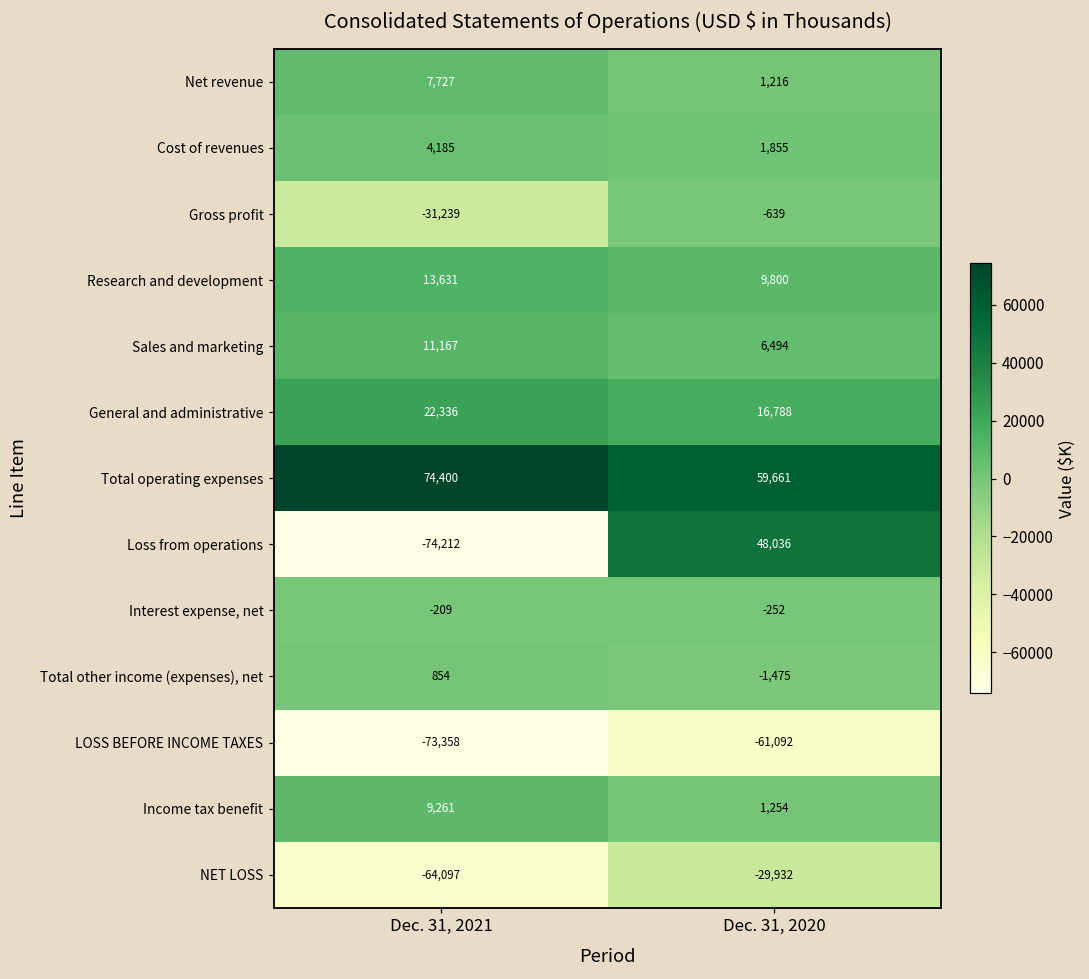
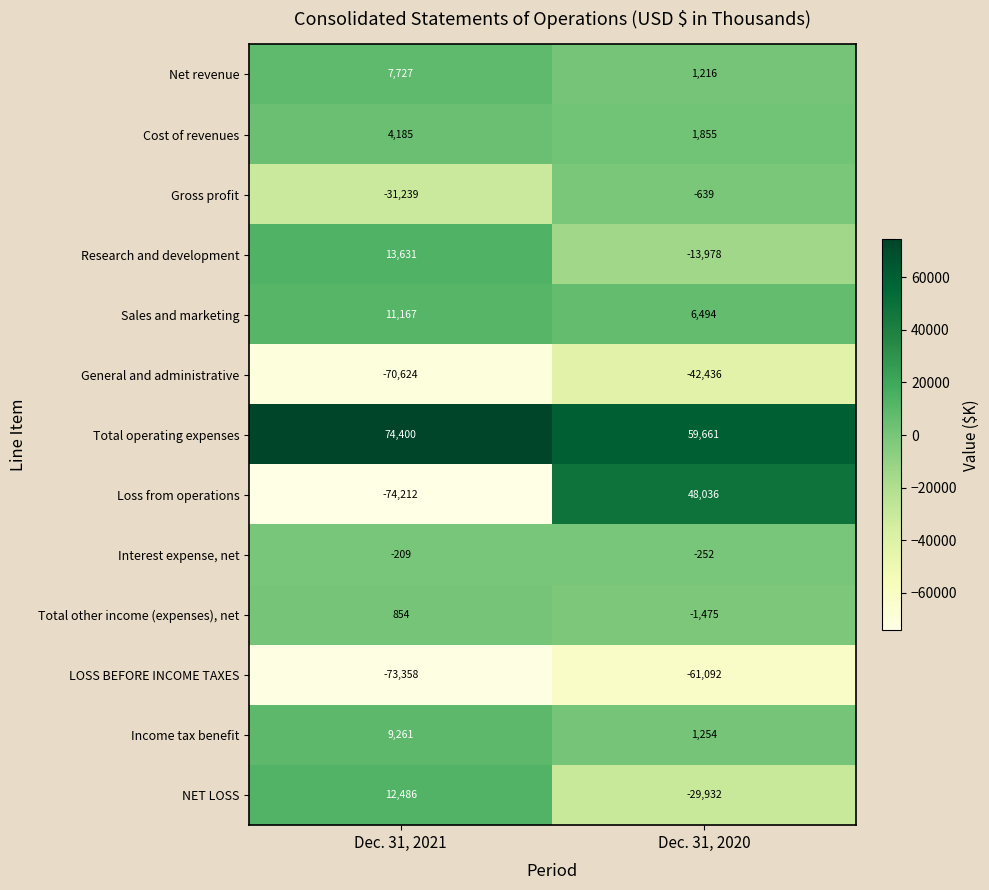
  {
    "Net revenue": {
      "Dec. 31, 2021": "7,727",
      "Dec. 31, 2020": "1,216"
    },
    "Cost of revenues": {
      "Dec. 31, 2021": "4,185",
      "Dec. 31, 2020": "1,855"
    },
    "Gross profit": {
      "Dec. 31, 2021": "-31,239",
      "Dec. 31, 2020": "-639"
    },
    "Research and development": {
      "Dec. 31, 2021": "13,631",
-     "Dec. 31, 2020": "9,800"
+     "Dec. 31, 2020": "-13,978"
    },
    "Sales and marketing": {
      "Dec. 31, 2021": "11,167",
      "Dec. 31, 2020": "6,494"
    },
    "General and administrative": {
-     "Dec. 31, 2021": "22,336",
-     "Dec. 31, 2020": "16,788"
+     "Dec. 31, 2021": "-70,624",
+     "Dec. 31, 2020": "-42,436"
    },
    "Total operating expenses": {
      "Dec. 31, 2021": "74,400",
      "Dec. 31, 2020": "59,661"
    },
    "Loss from operations": {
      "Dec. 31, 2021": "-74,212",
      "Dec. 31, 2020": "48,036"
    },
    "Interest expense, net": {
      "Dec. 31, 2021": "-209",
      "Dec. 31, 2020": "-252"
    },
    "Total other income (expenses), net": {
      "Dec. 31, 2021": "854",
      "Dec. 31, 2020": "-1,475"
    },
    "LOSS BEFORE INCOME TAXES": {
      "Dec. 31, 2021": "-73,358",
      "Dec. 31, 2020": "-61,092"
    },
    "Income tax benefit": {
      "Dec. 31, 2021": "9,261",
      "Dec. 31, 2020": "1,254"
    },
    "NET LOSS": {
-     "Dec. 31, 2021": "-64,097",
+     "Dec. 31, 2021": "12,486",
      "Dec. 31, 2020": "-29,932"
    }
  }
